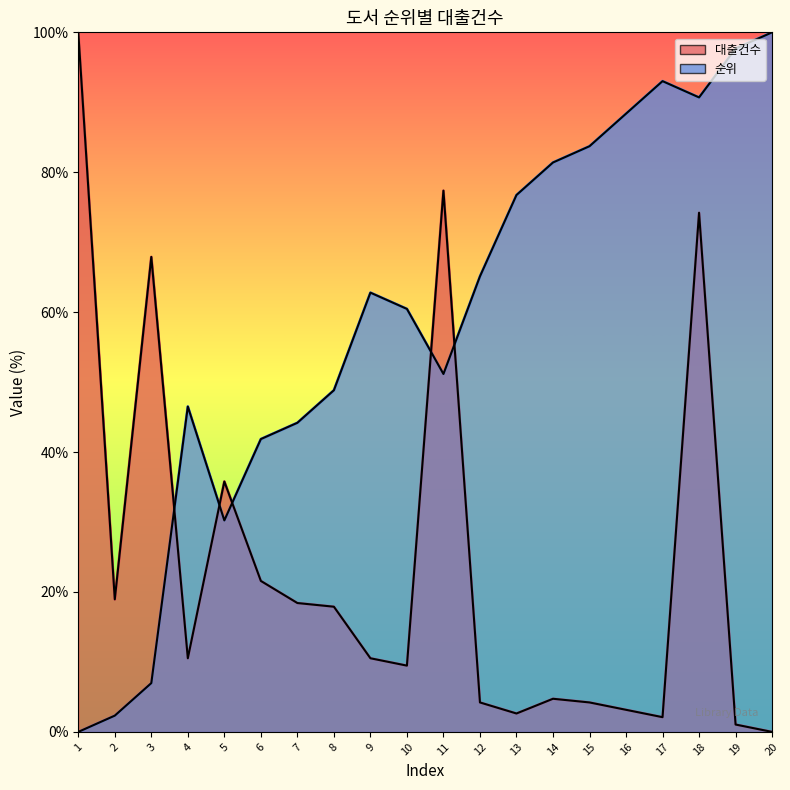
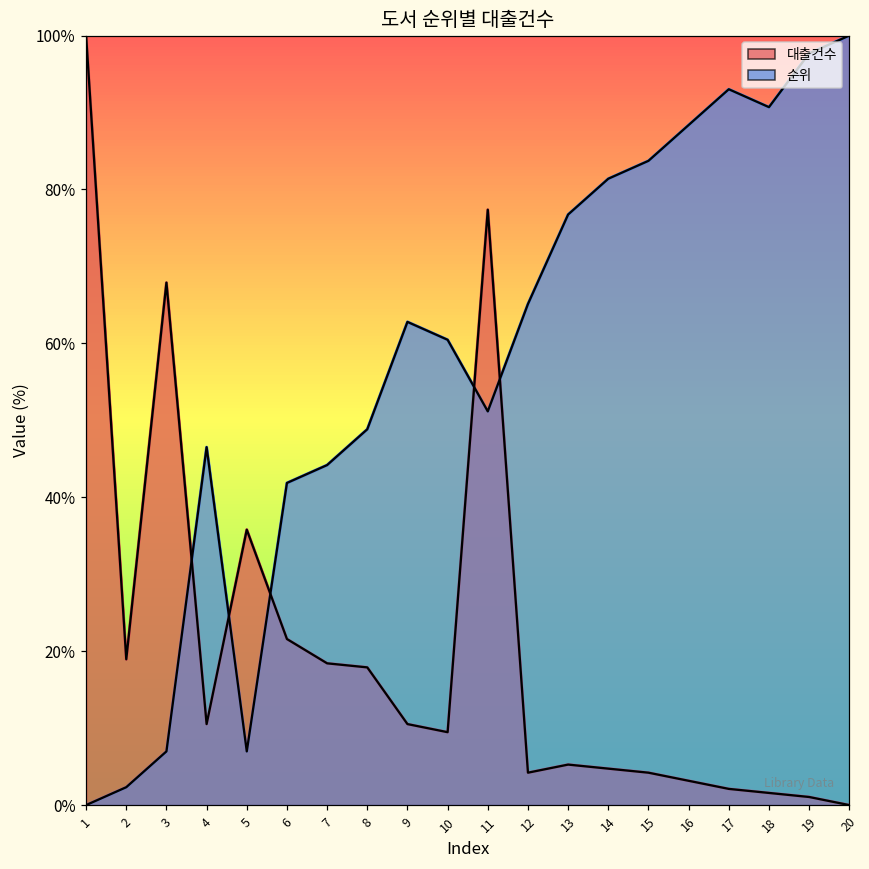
  {
    "대출건수": {
      "1": "100%",
      "2": "19%",
      "3": "68%",
      "4": "11%",
      "5": "36%",
      "6": "22%",
      "7": "18%",
      "8": "18%",
      "9": "11%",
      "10": "9%",
      "11": "77%",
      "12": "4%",
-     "13": "3%",
+     "13": "5%",
      "14": "5%",
      "15": "4%",
      "16": "3%",
      "17": "2%",
-     "18": "74%",
+     "18": "2%",
      "19": "1%",
      "20": "0%"
    },
    "순위": {
      "1": "0%",
      "2": "2%",
      "3": "7%",
      "4": "47%",
-     "5": "30%",
+     "5": "7%",
      "6": "42%",
      "7": "44%",
      "8": "49%",
      "9": "63%",
      "10": "60%",
      "11": "51%",
      "12": "65%",
      "13": "77%",
      "14": "81%",
      "15": "84%",
      "16": "88%",
      "17": "93%",
      "18": "91%",
      "20": "100%"
    }
  }
